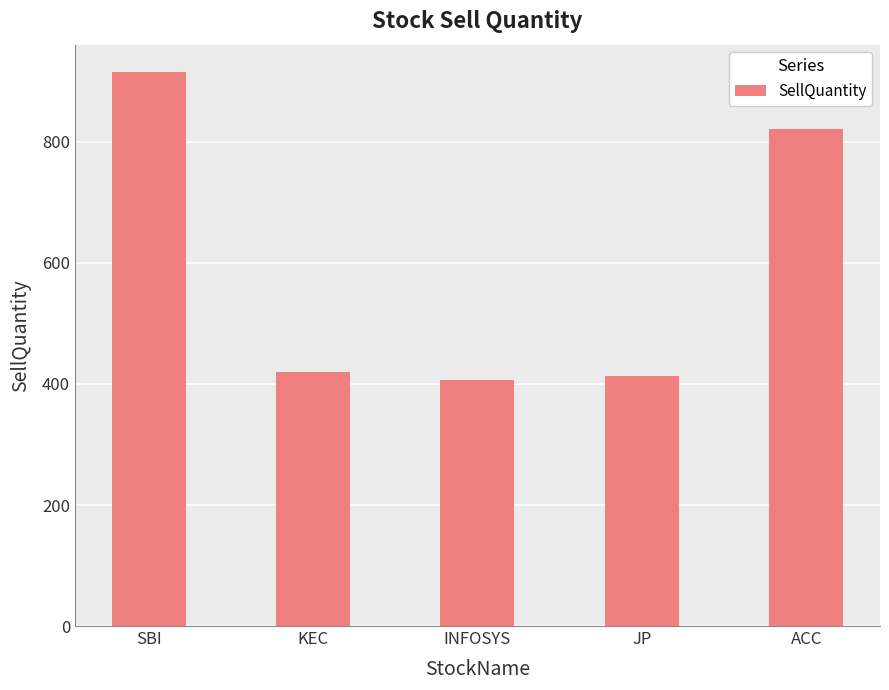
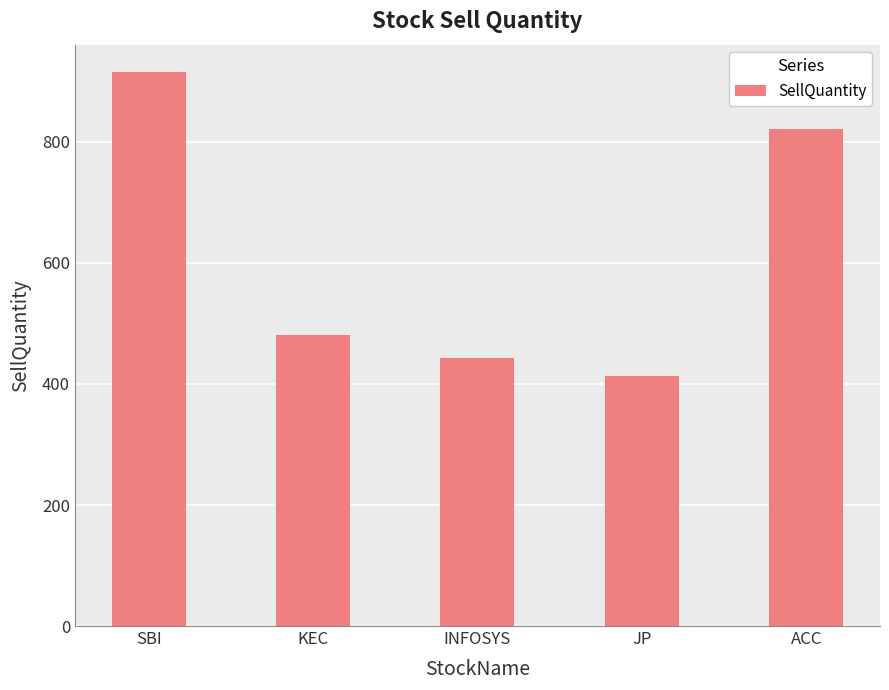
  {
    "SBI": 920,
-   "KEC": 420,
-   "INFOSYS": 410,
+   "KEC": 480,
+   "INFOSYS": 440,
    "JP": 410,
    "ACC": 820
  }
